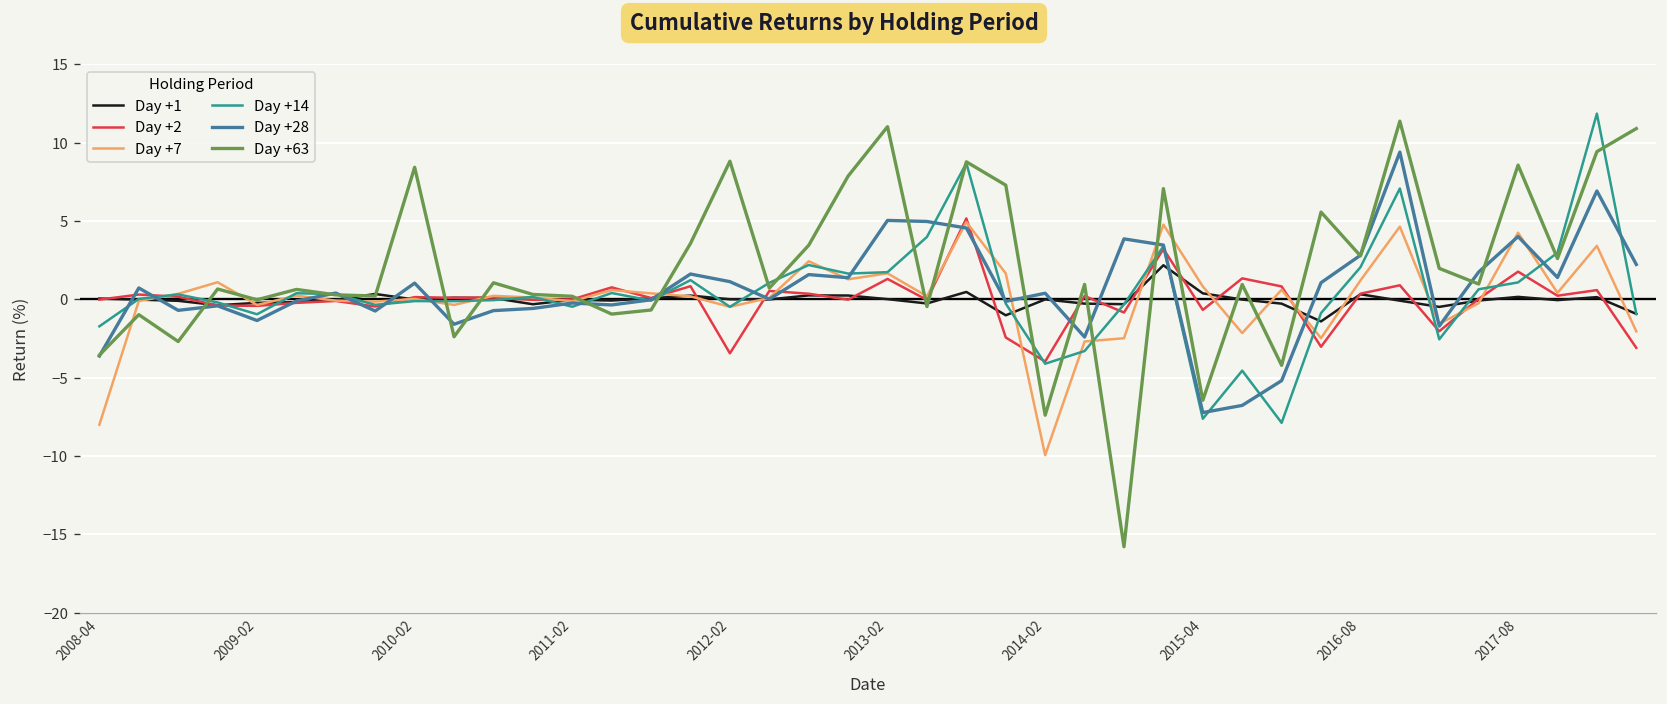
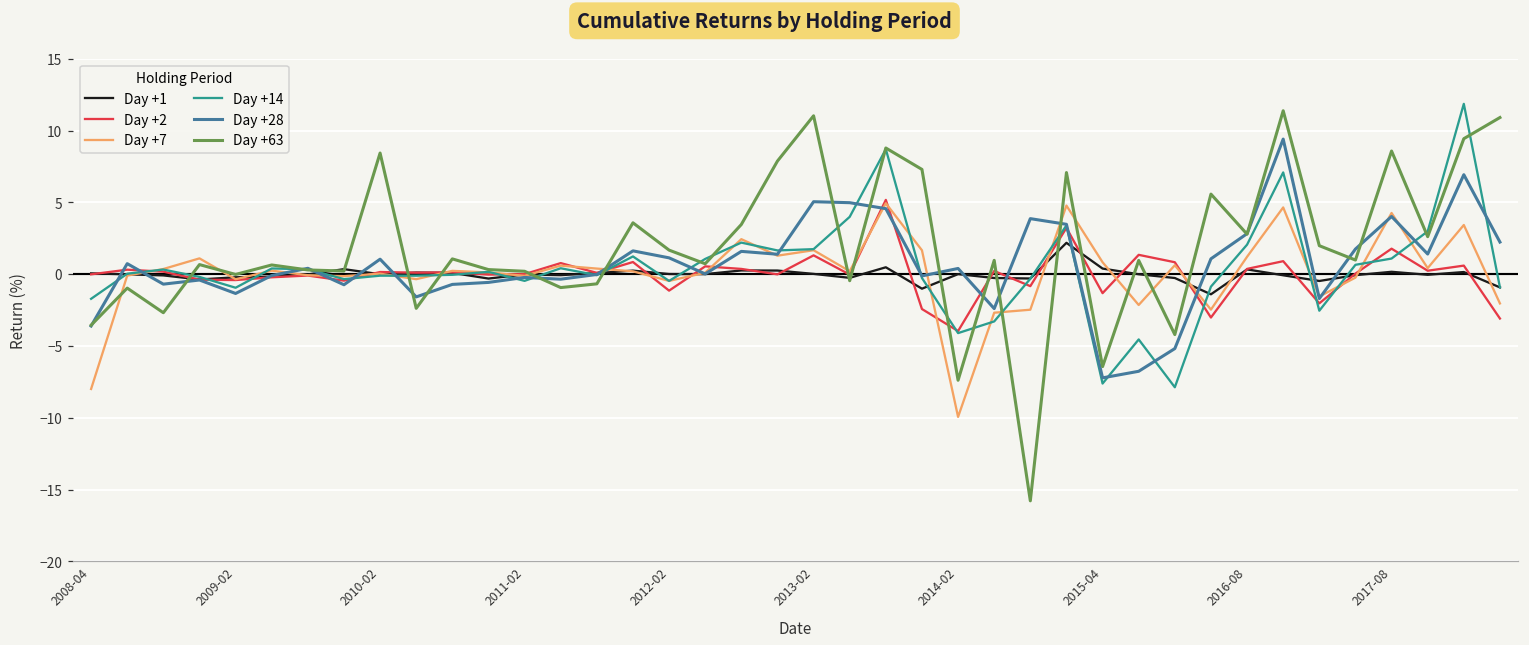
  {
    "Day +1": {
      "2012-02": 0.0,
      "2013-02": 0.0,
      "2014-02": 0.0,
      "2015-04": 0.4,
      "2017-08": 0.2
    },
    "Day +2": {
-     "2012-02": -3.4,
+     "2012-02": -1.1,
      "2013-02": 1.3,
-     "2015-04": -0.7,
+     "2015-04": -1.3,
      "2017-08": 1.8
    },
    "Day +7": {
      "2008-04": -8.0,
      "2014-02": -9.9,
      "2015-04": 0.8,
      "2016-08": 1.2,
      "2017-08": 4.3
    },
    "Day +63": {
      "2009-02": 0.0,
      "2010-02": 8.4,
      "2011-02": 0.2,
-     "2012-02": 8.8,
+     "2012-02": 1.7,
      "2013-02": 11.0,
      "2014-02": -7.4,
      "2015-04": -6.4,
      "2017-08": 8.6
    }
  }
